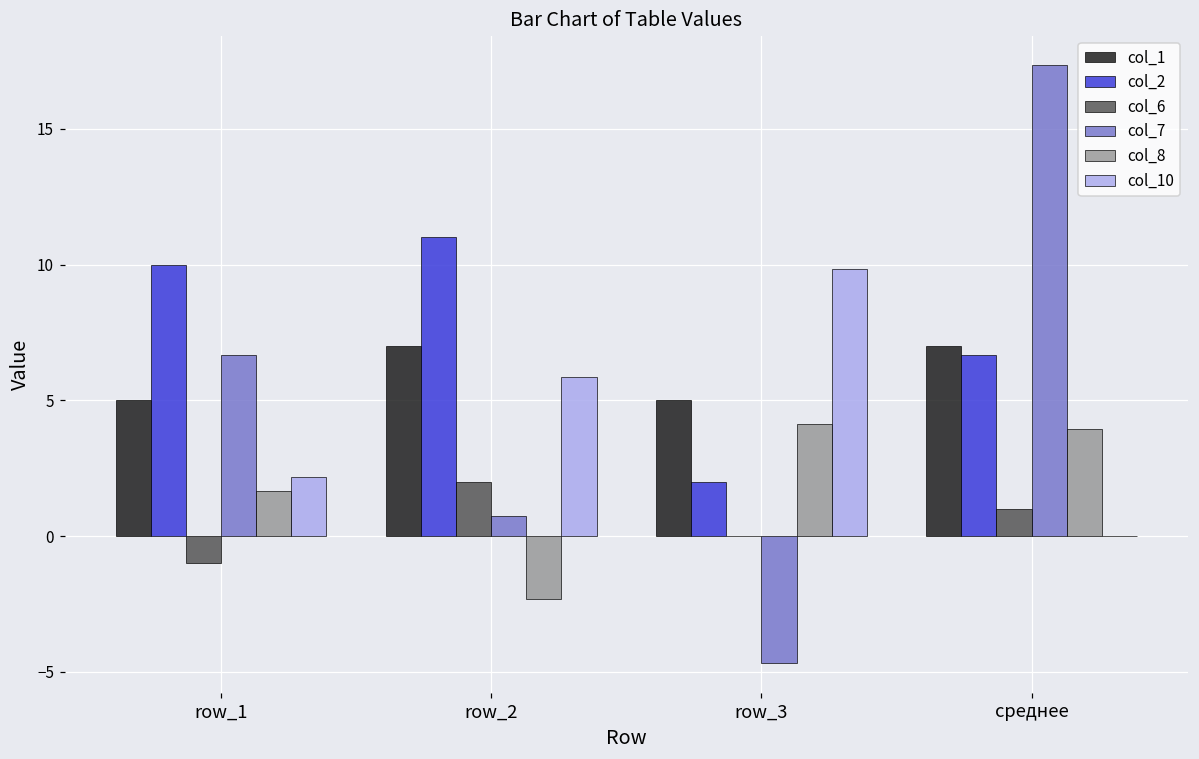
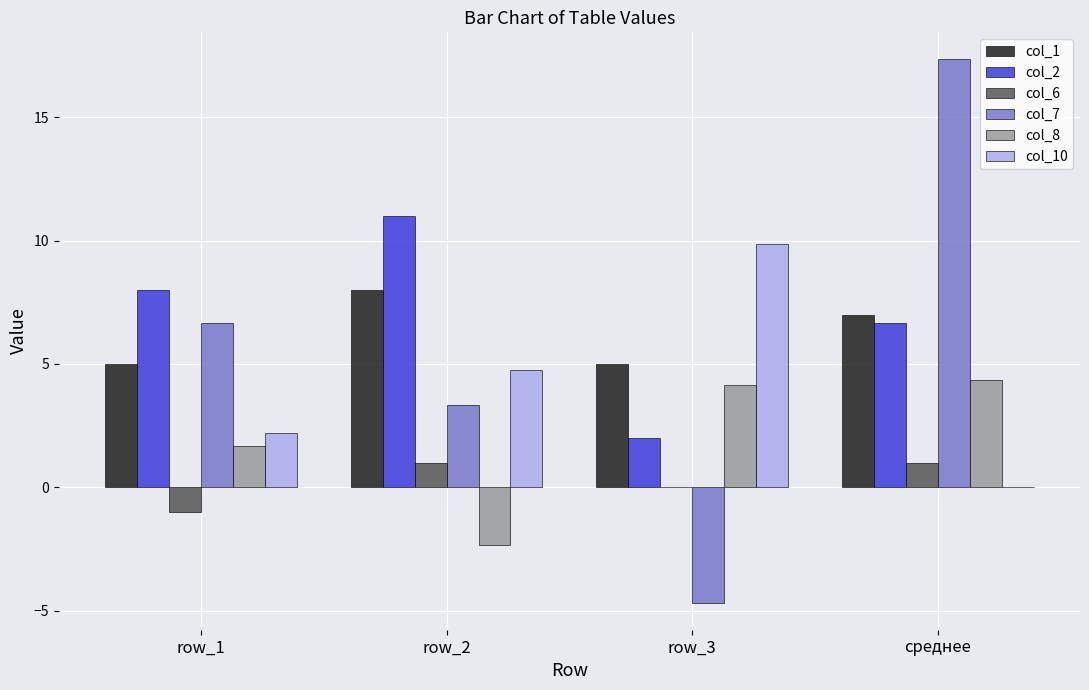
  {
    "col_1": {
      "row_1": 5,
-     "row_2": 7,
+     "row_2": 8,
      "row_3": 5,
      "среднее": 7
    },
    "col_2": {
-     "row_1": 10,
+     "row_1": 8,
      "row_2": 11,
      "row_3": 2,
      "среднее": 6.7
    },
    "col_6": {
      "row_1": -1,
-     "row_2": 2,
+     "row_2": 1,
      "row_3": 0,
      "среднее": 1
    },
    "col_7": {
      "row_1": 6.7,
-     "row_2": 0.7,
+     "row_2": 3.3,
      "row_3": -4.7,
      "среднее": 17.3
    },
    "col_8": {
      "row_1": 1.7,
      "row_2": -2.3,
      "row_3": 4.1,
-     "среднее": 4.0
+     "среднее": 4.3
    },
    "col_10": {
      "row_1": 2.2,
-     "row_2": 5.9,
+     "row_2": 4.8,
      "row_3": 9.8,
      "среднее": 0.0
    }
  }
